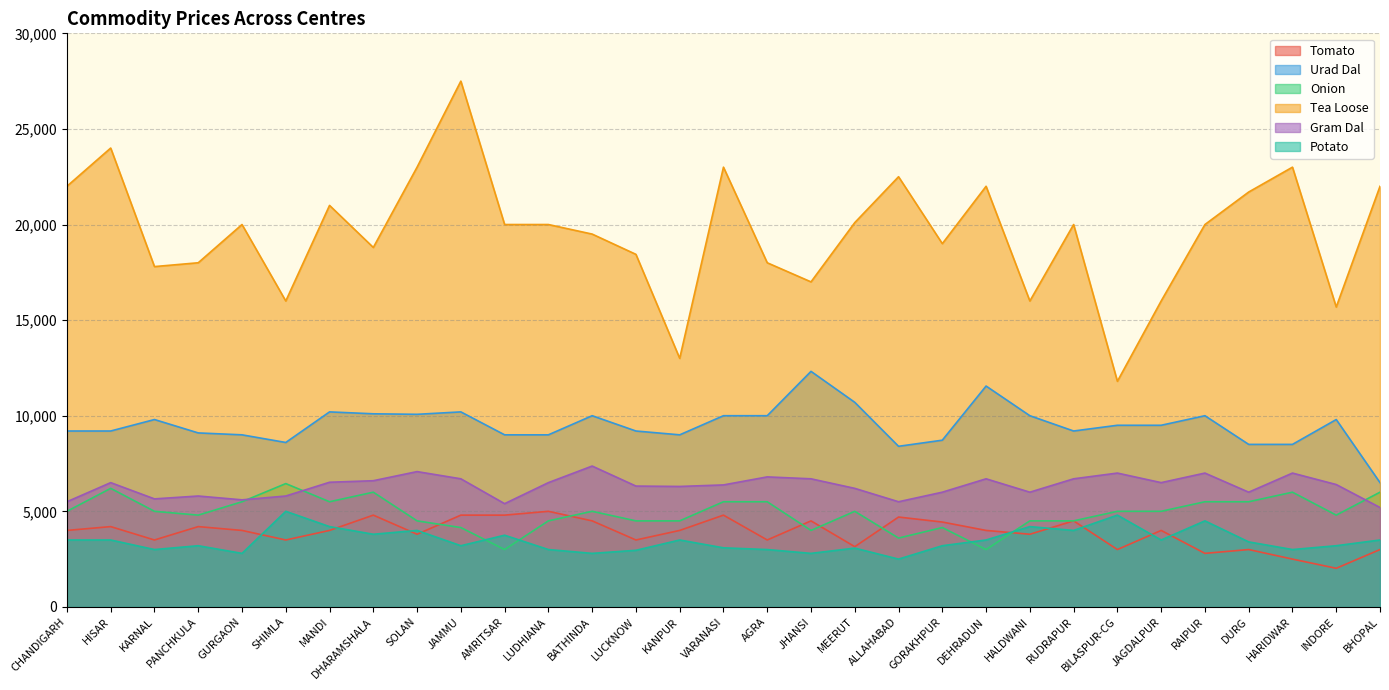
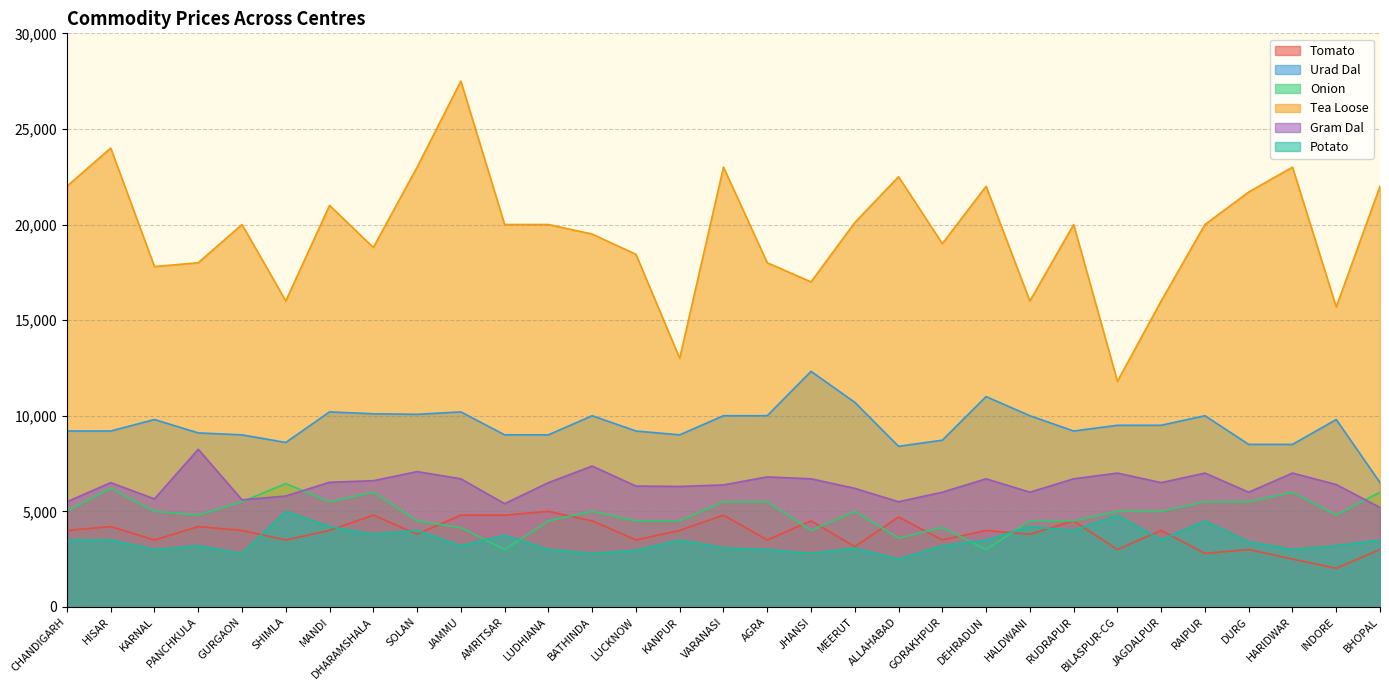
  {
    "Tomato": {
      "CHANDIGARH": "4,000",
      "HISAR": "4,200",
      "KARNAL": "3,500",
      "PANCHKULA": "4,200",
      "GURGAON": "4,000",
      "SHIMLA": "3,500",
      "MANDI": "4,000",
      "DHARAMSHALA": "4,800",
      "SOLAN": "3,800",
      "JAMMU": "4,800",
      "AMRITSAR": "4,800",
      "LUDHIANA": "5,000",
      "BATHINDA": "4,500",
      "LUCKNOW": "3,500",
      "KANPUR": "4,000",
      "VARANASI": "4,800",
      "AGRA": "3,500",
      "JHANSI": "4,500",
      "ALLAHABAD": "4,700",
-     "GORAKHPUR": "4,400",
+     "GORAKHPUR": "3,500",
      "DEHRADUN": "4,000",
      "HALDWANI": "3,800",
      "BILASPUR-CG": "3,000",
      "JAGDALPUR": "4,000",
      "RAIPUR": "2,800",
      "DURG": "3,000",
      "HARIDWAR": "2,500",
      "INDORE": "2,000",
      "BHOPAL": "3,000"
    },
    "Urad Dal": {
      "CHANDIGARH": "9,200",
      "HISAR": "9,200",
      "KARNAL": "9,800",
      "PANCHKULA": "9,100",
      "GURGAON": "9,000",
      "SHIMLA": "8,600",
      "MANDI": "10,200",
      "DHARAMSHALA": "10,100",
      "SOLAN": "10,100",
      "JAMMU": "10,200",
      "AMRITSAR": "9,000",
      "LUDHIANA": "9,000",
      "BATHINDA": "10,000",
      "LUCKNOW": "9,200",
      "KANPUR": "9,000",
      "VARANASI": "10,000",
      "AGRA": "10,000",
      "JHANSI": "12,300",
      "MEERUT": "10,700",
      "ALLAHABAD": "8,400",
      "GORAKHPUR": "8,700",
-     "DEHRADUN": "11,600",
+     "DEHRADUN": "11,000",
      "HALDWANI": "10,000",
      "RUDRAPUR": "9,200",
      "BILASPUR-CG": "9,500",
      "JAGDALPUR": "9,500",
      "RAIPUR": "10,000",
      "DURG": "8,500",
      "HARIDWAR": "8,500",
      "INDORE": "9,800",
      "BHOPAL": "6,500"
    },
    "Tea Loose": {
      "CHANDIGARH": "22,000",
      "HISAR": "24,000",
      "KARNAL": "17,800",
      "PANCHKULA": "18,000",
      "GURGAON": "20,000",
      "SHIMLA": "16,000",
      "MANDI": "21,000",
      "DHARAMSHALA": "18,800",
      "SOLAN": "23,000",
      "JAMMU": "27,500",
      "AMRITSAR": "20,000",
      "LUDHIANA": "20,000",
      "BATHINDA": "19,500",
      "LUCKNOW": "18,400",
      "KANPUR": "13,000",
      "VARANASI": "23,000",
      "AGRA": "18,000",
      "JHANSI": "17,000",
      "MEERUT": "20,100",
      "ALLAHABAD": "22,500",
      "GORAKHPUR": "19,000",
      "DEHRADUN": "22,000",
      "HALDWANI": "16,000",
      "RUDRAPUR": "20,000",
      "BILASPUR-CG": "11,800",
      "JAGDALPUR": "16,000",
      "RAIPUR": "20,000",
      "DURG": "21,700",
      "HARIDWAR": "23,000",
      "INDORE": "15,700",
      "BHOPAL": "22,000"
    },
    "Gram Dal": {
      "CHANDIGARH": "5,500",
      "HISAR": "6,500",
      "KARNAL": "5,700",
-     "PANCHKULA": "5,800",
+     "PANCHKULA": "8,200",
      "SHIMLA": "5,800",
      "MANDI": "6,500",
      "DHARAMSHALA": "6,600",
      "SOLAN": "7,100",
      "JAMMU": "6,700",
      "AMRITSAR": "5,400",
      "LUDHIANA": "6,500",
      "BATHINDA": "7,400",
      "LUCKNOW": "6,300",
      "KANPUR": "6,300",
      "VARANASI": "6,400",
      "AGRA": "6,800",
      "JHANSI": "6,700",
      "MEERUT": "6,200",
      "ALLAHABAD": "5,500",
      "GORAKHPUR": "6,000",
      "DEHRADUN": "6,700",
      "HALDWANI": "6,000",
      "RUDRAPUR": "6,700",
      "BILASPUR-CG": "7,000",
      "JAGDALPUR": "6,500",
      "RAIPUR": "7,000",
      "DURG": "6,000",
      "HARIDWAR": "7,000",
      "INDORE": "6,400",
      "BHOPAL": "5,200"
    }
  }
